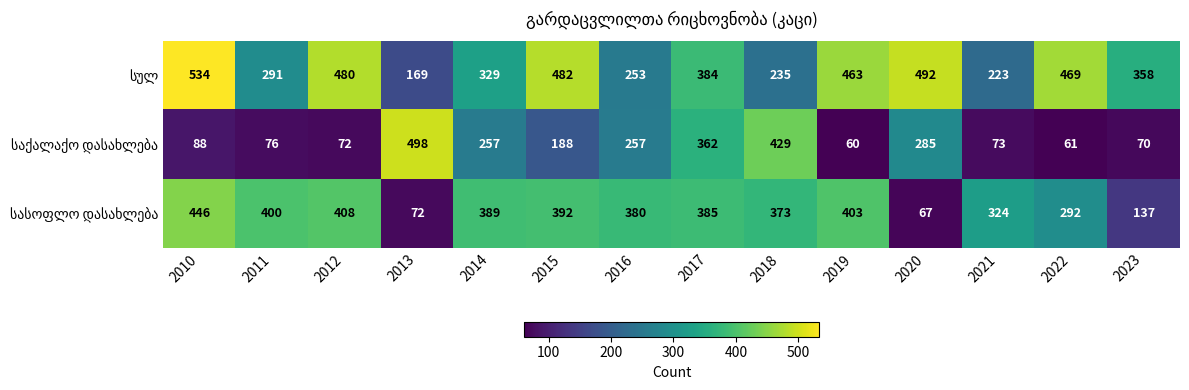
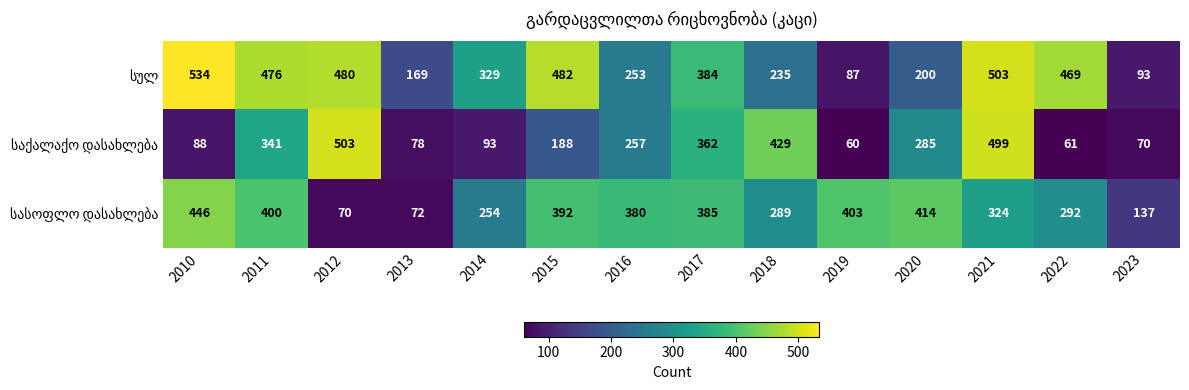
  {
    "სულ": {
      "2010": 534,
-     "2011": 291,
+     "2011": 476,
      "2012": 480,
      "2013": 169,
      "2014": 329,
      "2015": 482,
      "2016": 253,
      "2017": 384,
      "2018": 235,
-     "2019": 463,
-     "2020": 492,
-     "2021": 223,
+     "2019": 87,
+     "2020": 200,
+     "2021": 503,
      "2022": 469,
-     "2023": 358
+     "2023": 93
    },
    "საქალაქო დასახლება": {
      "2010": 88,
-     "2011": 76,
-     "2012": 72,
-     "2013": 498,
-     "2014": 257,
+     "2011": 341,
+     "2012": 503,
+     "2013": 78,
+     "2014": 93,
      "2015": 188,
      "2016": 257,
      "2017": 362,
      "2018": 429,
      "2019": 60,
      "2020": 285,
-     "2021": 73,
+     "2021": 499,
      "2022": 61,
      "2023": 70
    },
    "სასოფლო დასახლება": {
      "2010": 446,
      "2011": 400,
-     "2012": 408,
+     "2012": 70,
      "2013": 72,
-     "2014": 389,
+     "2014": 254,
      "2015": 392,
      "2016": 380,
      "2017": 385,
-     "2018": 373,
+     "2018": 289,
      "2019": 403,
-     "2020": 67,
+     "2020": 414,
      "2021": 324,
      "2022": 292,
      "2023": 137
    }
  }
